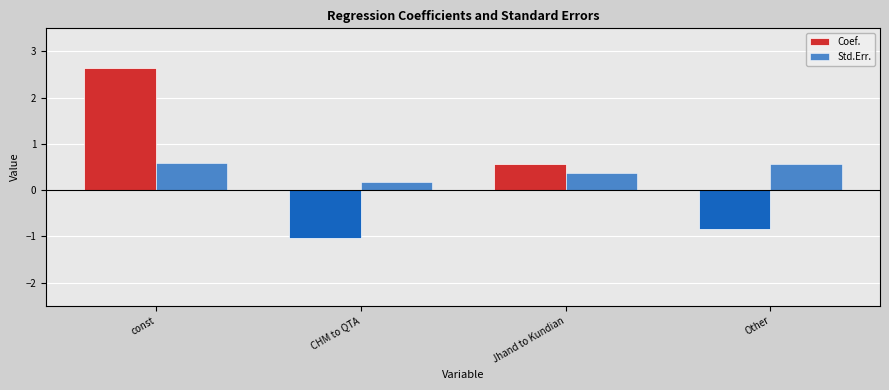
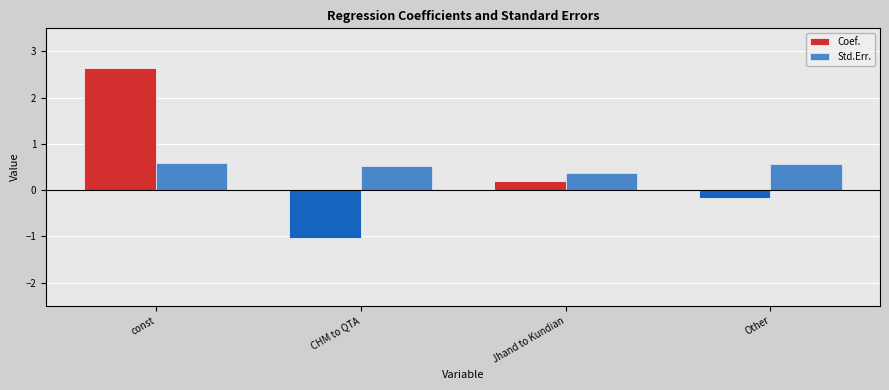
  {
    "Coef.": {
      "const": 2.6,
      "CHM to QTA": -1.0,
-     "Jhand to Kundian": 0.6,
-     "Other": -0.8
+     "Jhand to Kundian": 0.2,
+     "Other": -0.2
    },
    "Std.Err.": {
      "const": 0.6,
-     "CHM to QTA": 0.2,
+     "CHM to QTA": 0.5,
      "Jhand to Kundian": 0.4,
      "Other": 0.6
    }
  }
